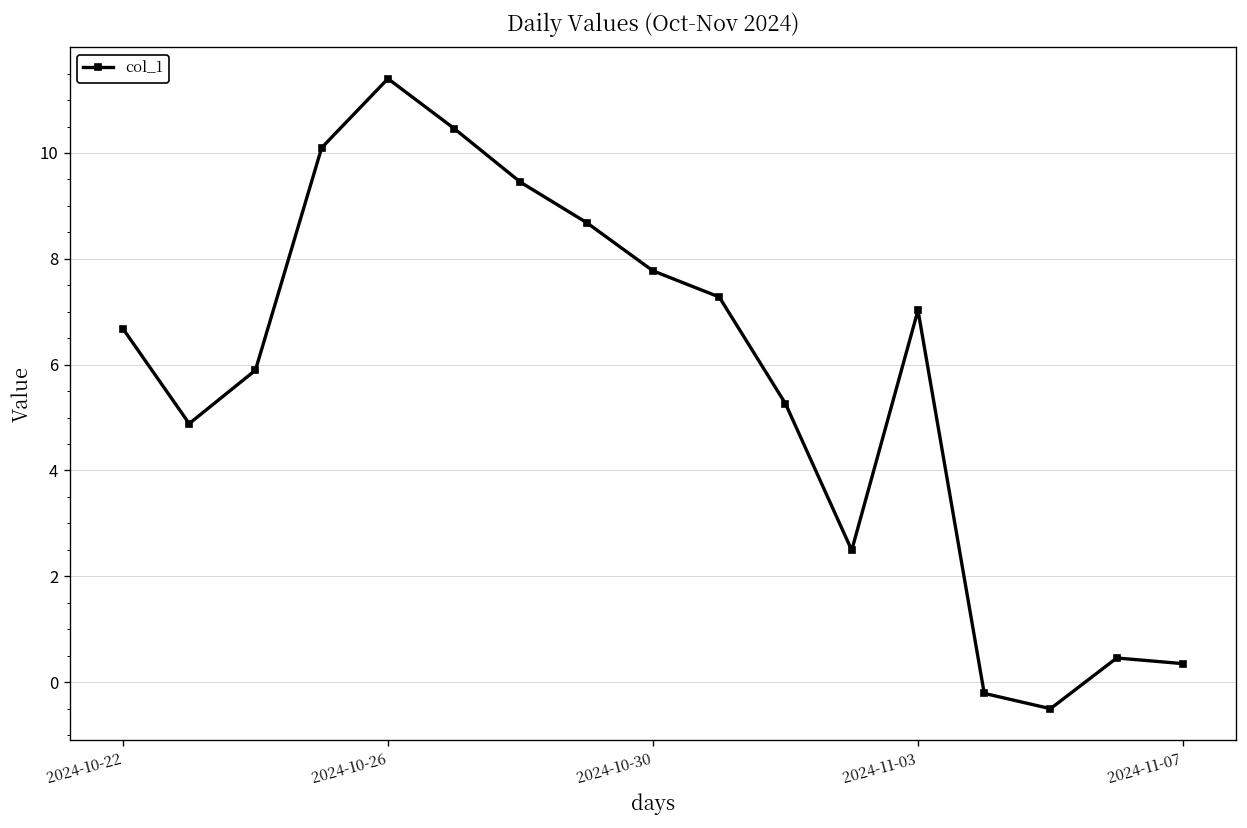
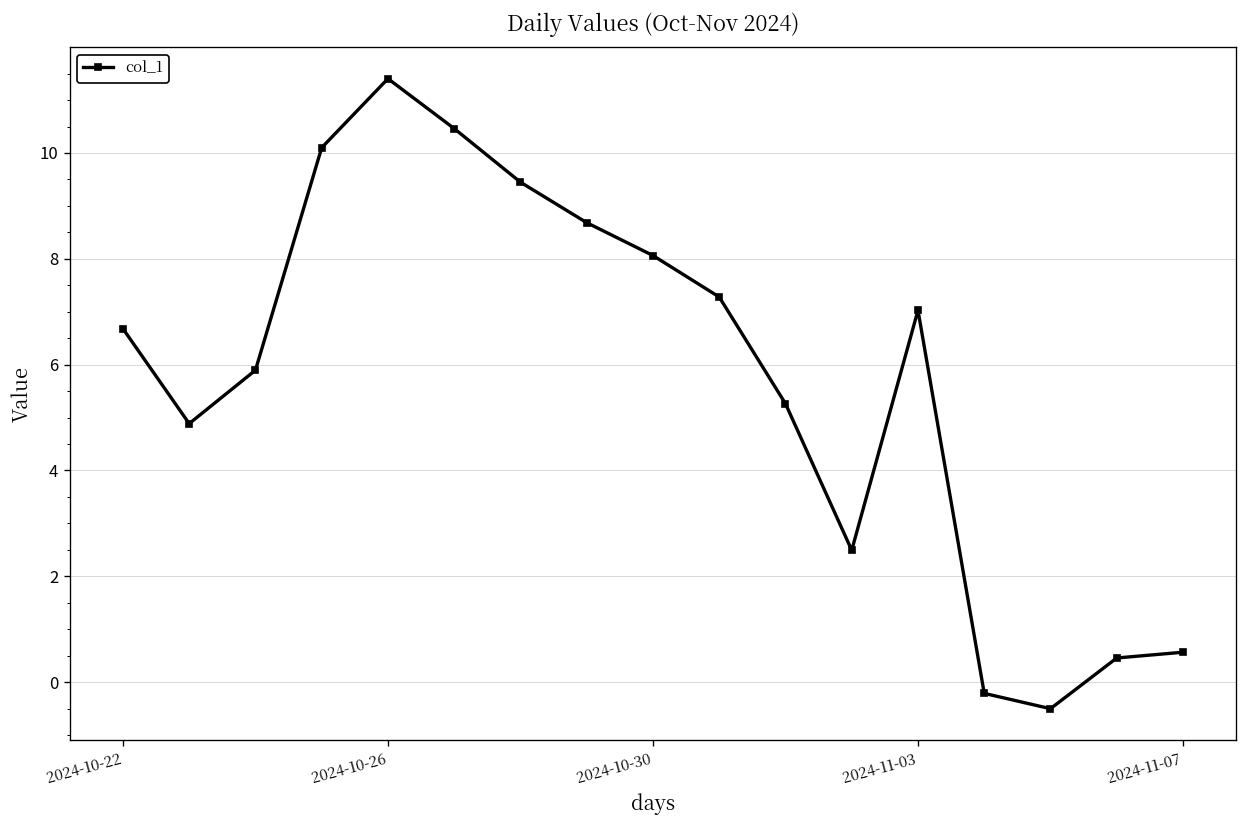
  {
    "2024-10-22": 6.7,
    "2024-10-26": 11.4,
-   "2024-10-30": 7.8,
+   "2024-10-30": 8.1,
    "2024-11-03": 7.0,
-   "2024-11-07": 0.3
+   "2024-11-07": 0.6
  }
